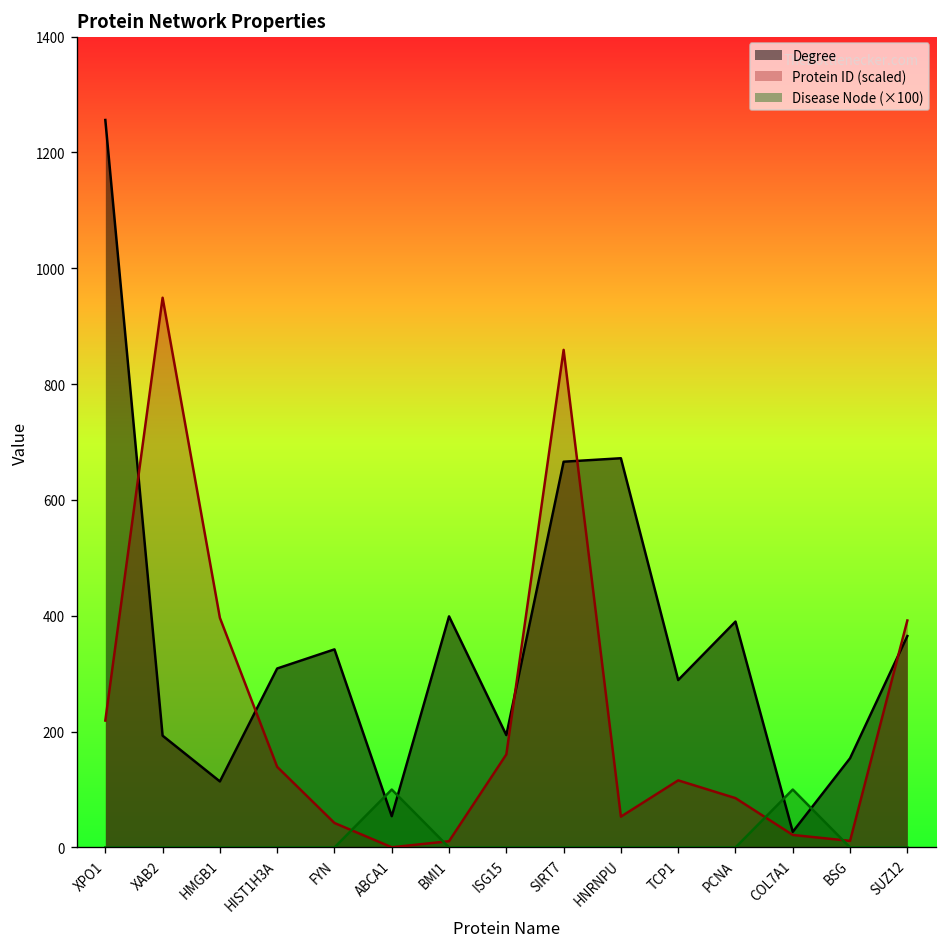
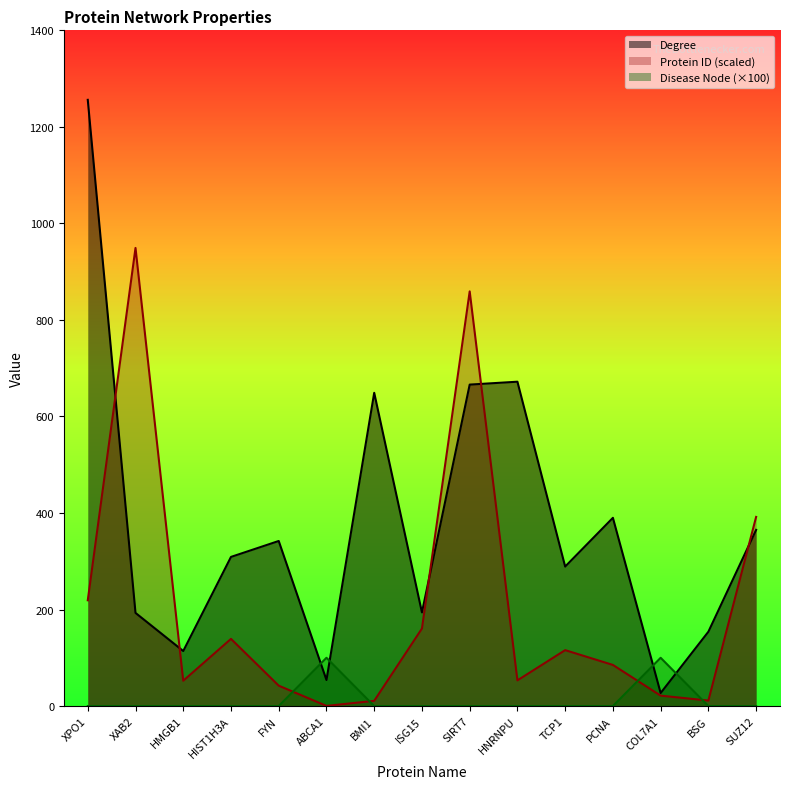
  {
    "Degree": {
      "XPO1": 1260,
      "XAB2": 190,
      "HMGB1": 110,
      "HIST1H3A": 310,
      "FYN": 340,
      "ABCA1": 50,
-     "BMI1": 400,
+     "BMI1": 650,
      "ISG15": 190,
      "SIRT7": 670,
      "HNRNPU": 670,
      "TCP1": 290,
      "PCNA": 390,
      "COL7A1": 30,
      "BSG": 150,
      "SUZ12": 370
    },
    "Protein ID (scaled)": {
      "XPO1": 220,
      "XAB2": 950,
-     "HMGB1": 400,
+     "HMGB1": 50,
      "HIST1H3A": 140,
      "FYN": 40,
      "ABCA1": 0,
      "BMI1": 10,
      "ISG15": 160,
      "SIRT7": 860,
      "HNRNPU": 50,
      "TCP1": 120,
      "PCNA": 90,
      "COL7A1": 20,
      "BSG": 10,
      "SUZ12": 390
    },
    "Disease Node (×100)": {
      "XPO1": 0,
      "XAB2": 0,
      "HMGB1": 0,
      "HIST1H3A": 0,
      "FYN": 0,
      "ABCA1": 100,
      "BMI1": 0,
      "ISG15": 0,
      "SIRT7": 0,
      "HNRNPU": 0,
      "TCP1": 0,
      "PCNA": 0,
      "COL7A1": 100,
      "BSG": 0,
      "SUZ12": 0
    }
  }
